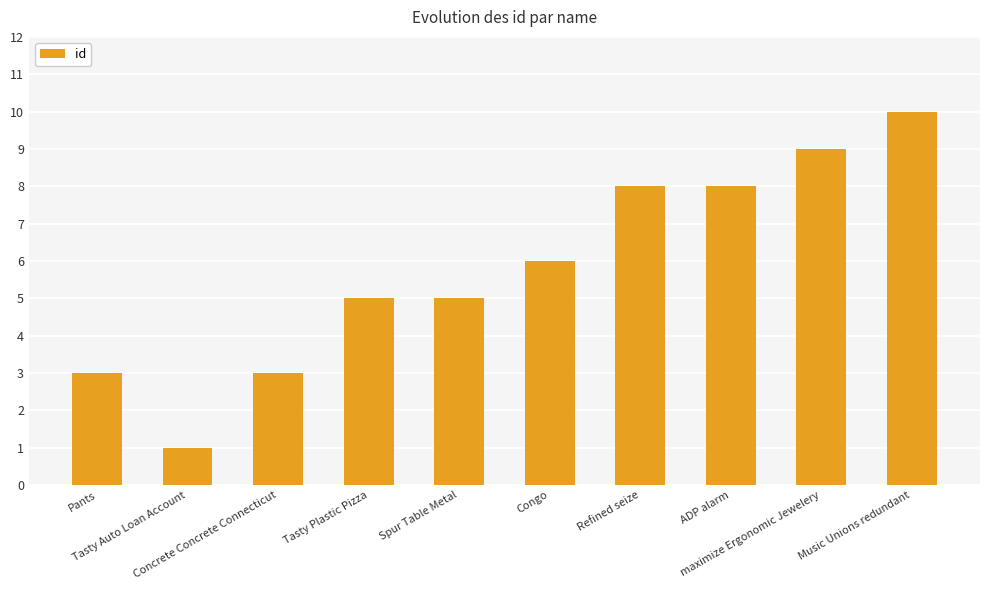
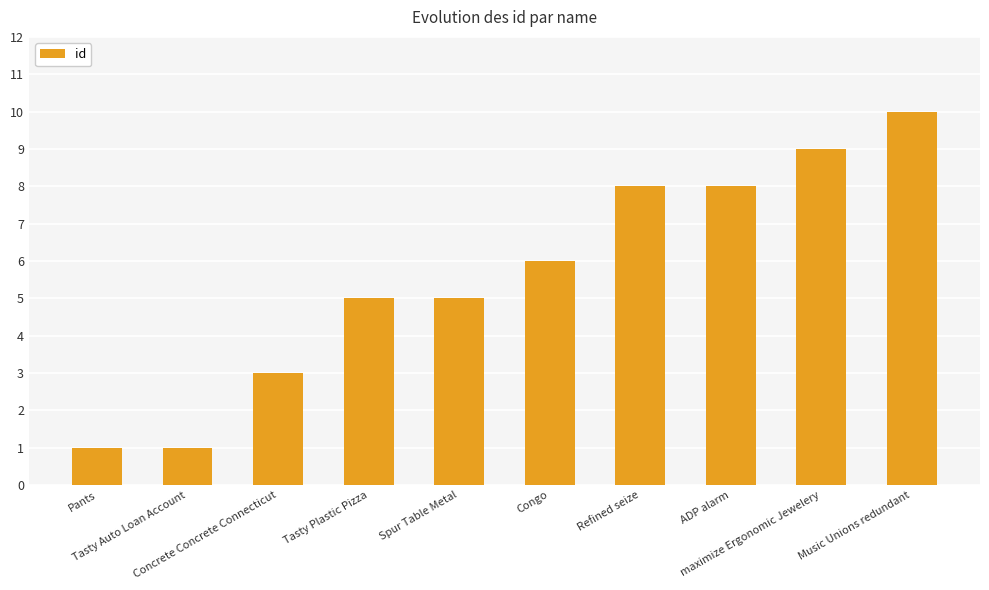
  {
-   "Pants": 3,
+   "Pants": 1,
    "Tasty Auto Loan Account": 1,
    "Concrete Concrete Connecticut": 3,
    "Tasty Plastic Pizza": 5,
    "Spur Table Metal": 5,
    "Congo": 6,
    "Refined seize": 8,
    "ADP alarm": 8,
    "maximize Ergonomic Jewelery": 9,
    "Music Unions redundant": 10
  }
